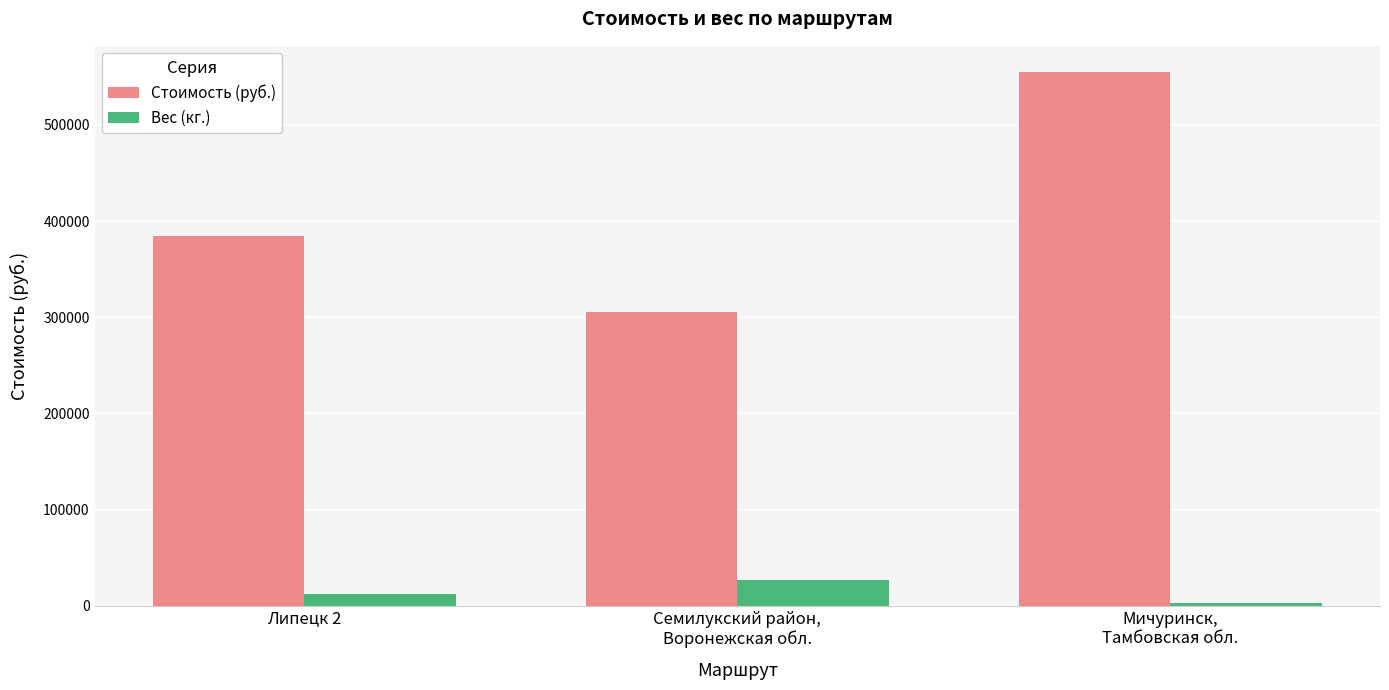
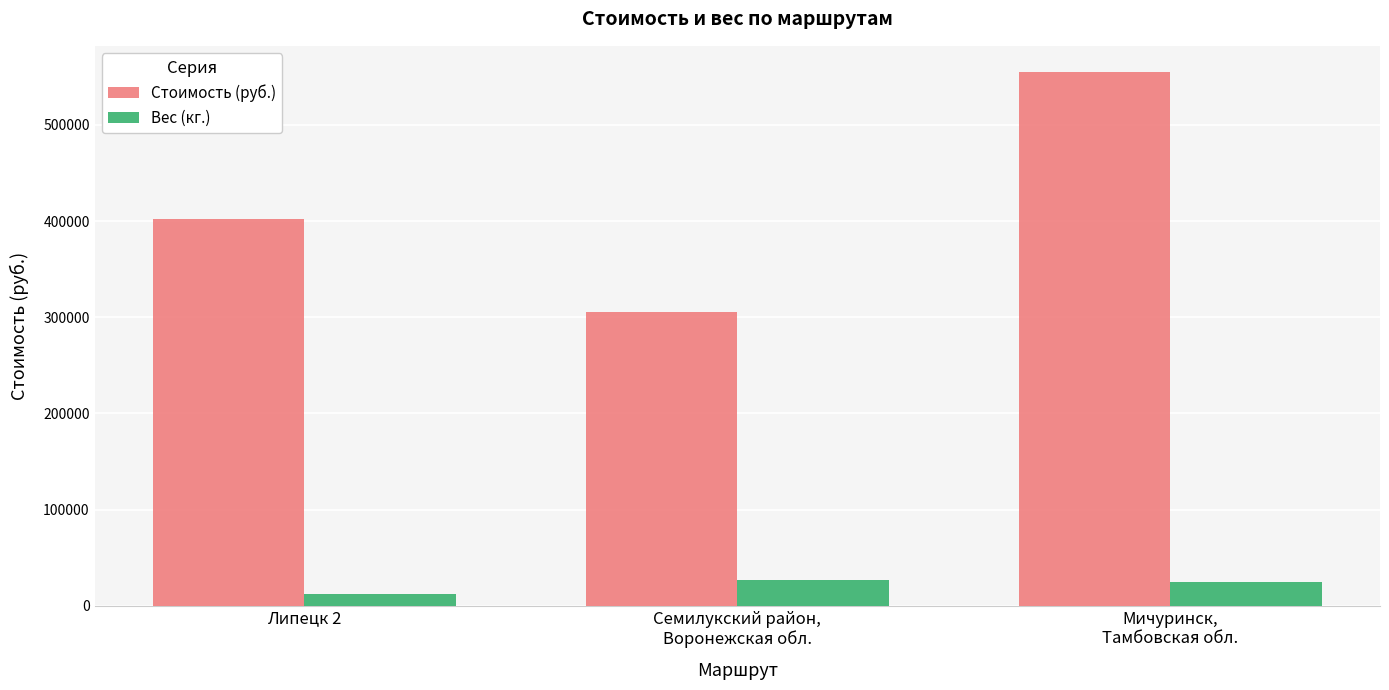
  {
    "Стоимость (руб.)": {
-     "Липецк 2": 380000,
+     "Липецк 2": 400000,
      "Семилукский район, Воронежская обл.": 310000,
      "Мичуринск, Тамбовская обл.": 550000
    },
    "Вес (кг.)": {
      "Липецк 2": 10000,
      "Семилукский район, Воронежская обл.": 30000,
-     "Мичуринск, Тамбовская обл.": 0
+     "Мичуринск, Тамбовская обл.": 20000
    }
  }
